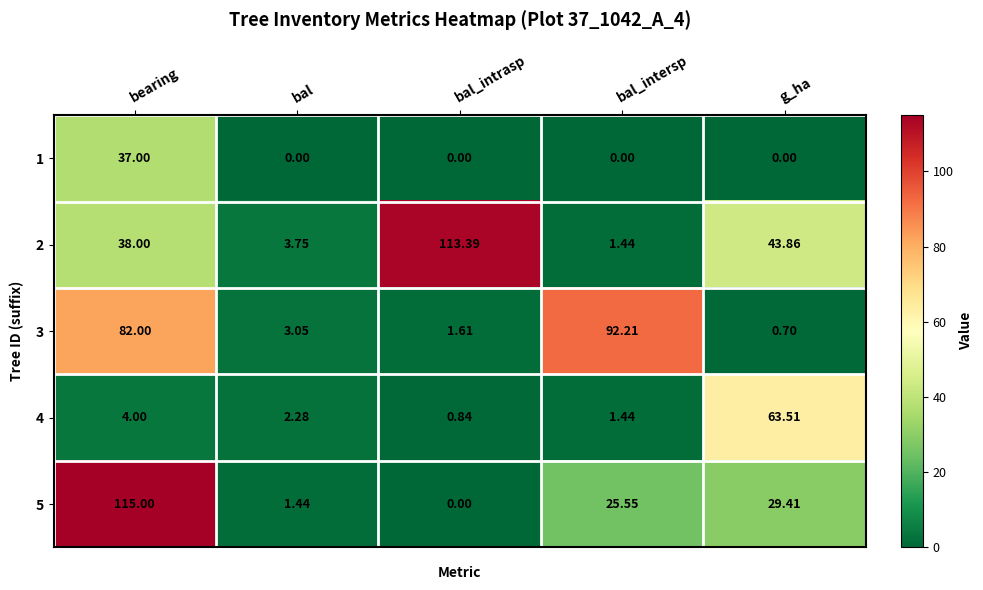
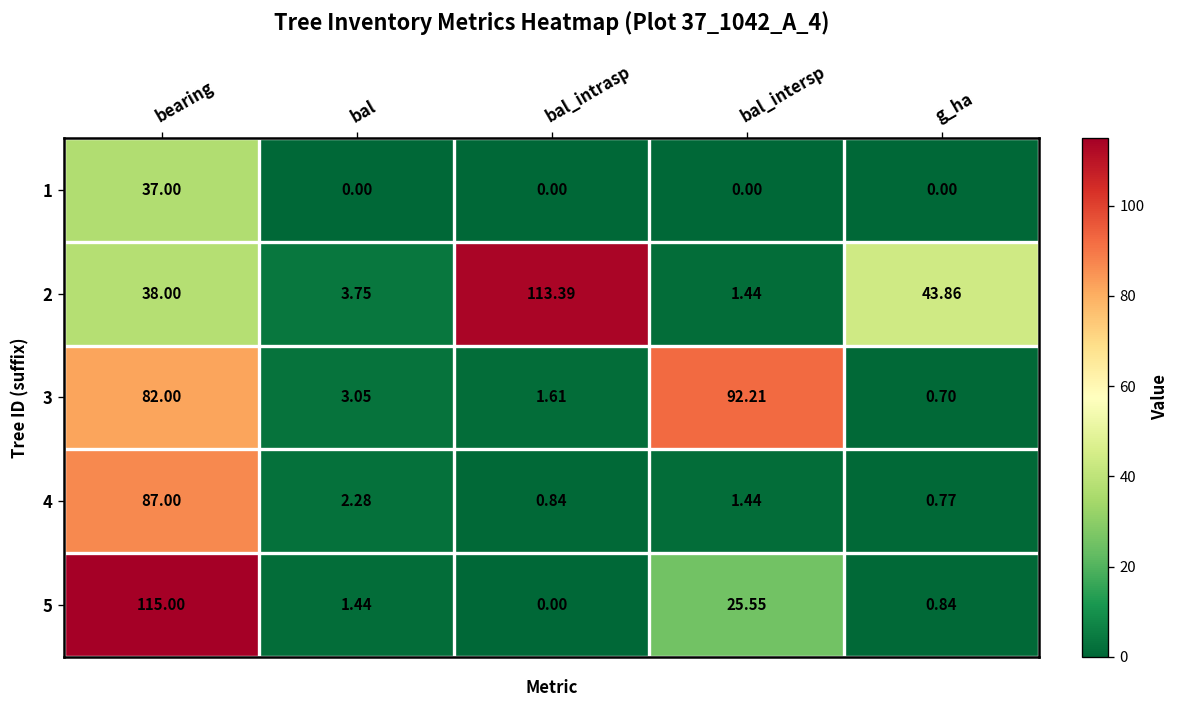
  {
    "1": {
      "bearing": 37.00,
      "bal": 0.00,
      "bal_intrasp": 0.00,
      "bal_intersp": 0.00,
      "g_ha": 0.00
    },
    "2": {
      "bearing": 38.00,
      "bal": 3.75,
      "bal_intrasp": 113.39,
      "bal_intersp": 1.44,
      "g_ha": 43.86
    },
    "3": {
      "bearing": 82.00,
      "bal": 3.05,
      "bal_intrasp": 1.61,
      "bal_intersp": 92.21,
      "g_ha": 0.70
    },
    "4": {
-     "bearing": 4.00,
+     "bearing": 87.00,
      "bal": 2.28,
      "bal_intrasp": 0.84,
      "bal_intersp": 1.44,
-     "g_ha": 63.51
+     "g_ha": 0.77
    },
    "5": {
      "bearing": 115.00,
      "bal": 1.44,
      "bal_intrasp": 0.00,
      "bal_intersp": 25.55,
-     "g_ha": 29.41
+     "g_ha": 0.84
    }
  }
